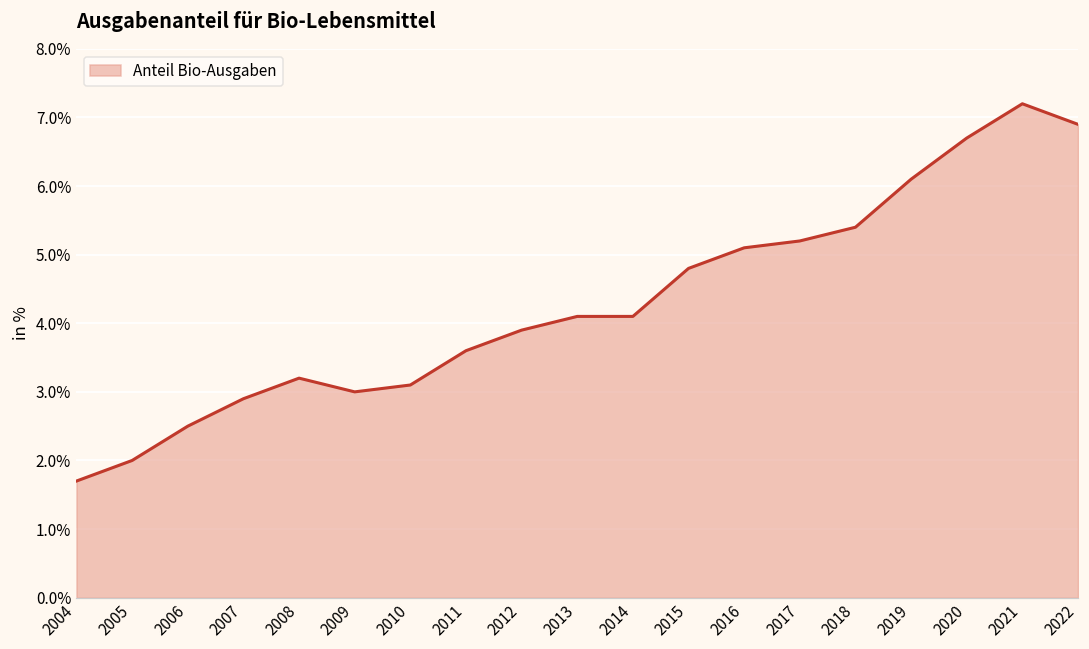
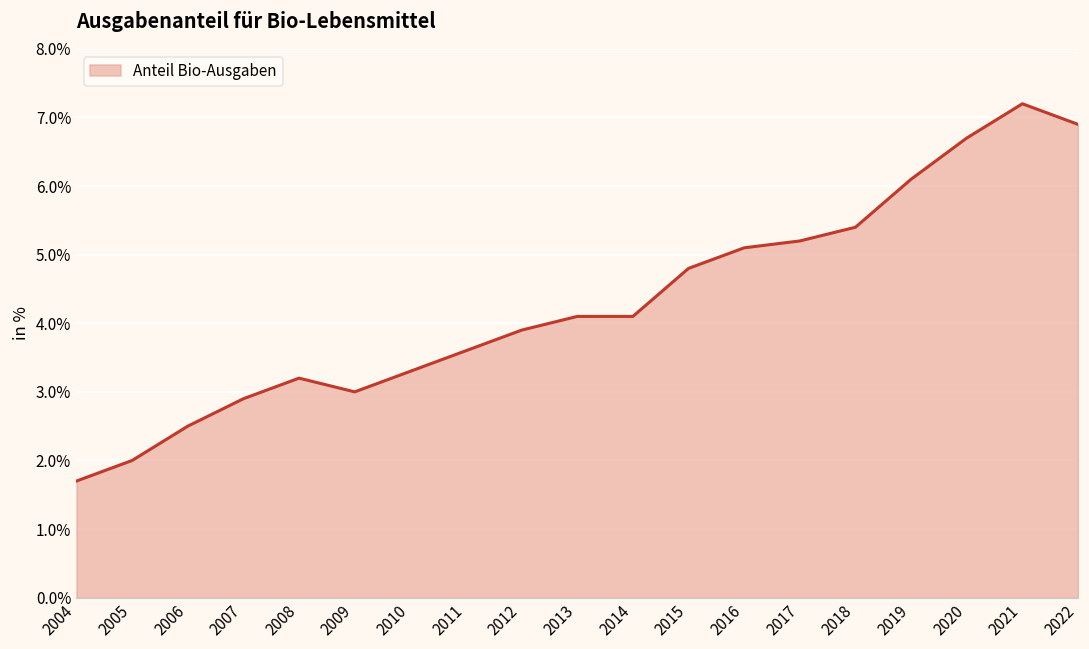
  {
    "2004": "1.7%",
    "2005": "2.0%",
    "2006": "2.5%",
    "2007": "2.9%",
    "2008": "3.2%",
    "2009": "3.0%",
-   "2010": "3.1%",
+   "2010": "3.3%",
    "2011": "3.6%",
    "2012": "3.9%",
    "2013": "4.1%",
    "2014": "4.1%",
    "2015": "4.8%",
    "2016": "5.1%",
    "2017": "5.2%",
    "2018": "5.4%",
    "2019": "6.1%",
    "2020": "6.7%",
    "2021": "7.2%",
    "2022": "6.9%"
  }
